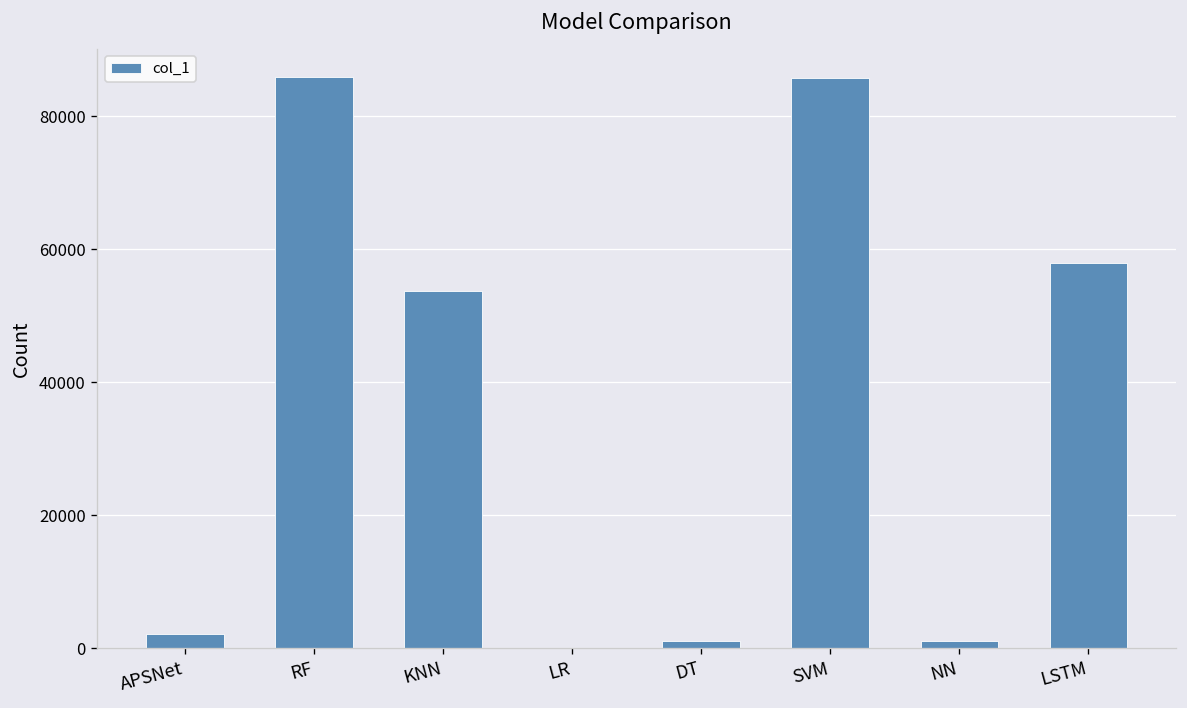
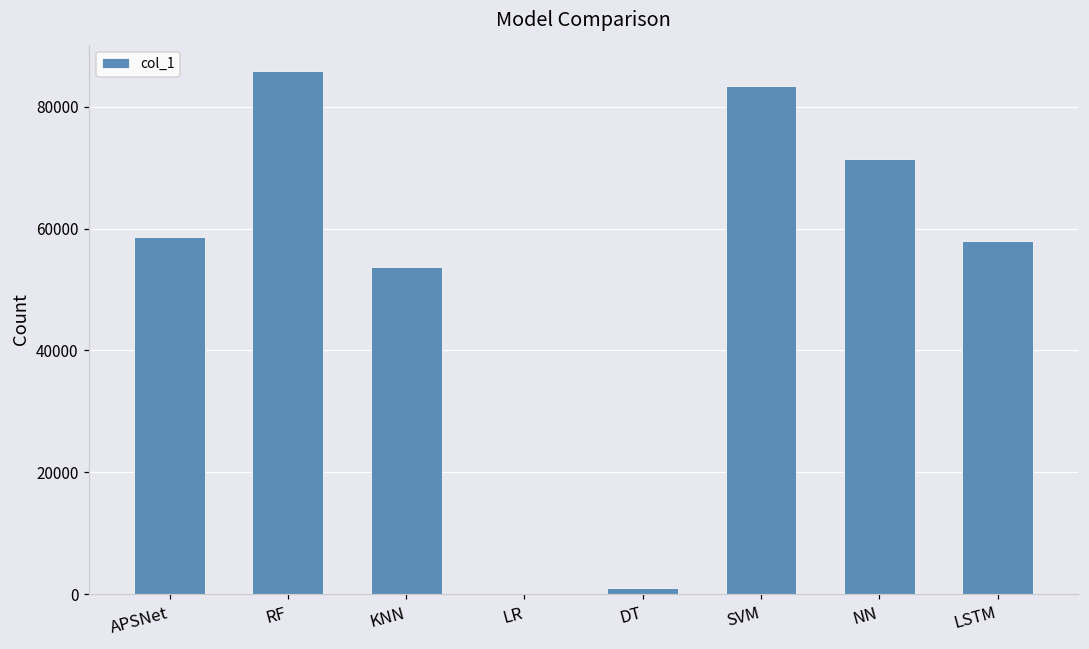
  {
-   "APSNet": 2000,
+   "APSNet": 59000,
    "RF": 86000,
    "KNN": 54000,
    "DT": 1000,
-   "SVM": 86000,
-   "NN": 1000,
+   "SVM": 83000,
+   "NN": 71000,
    "LSTM": 58000
  }
